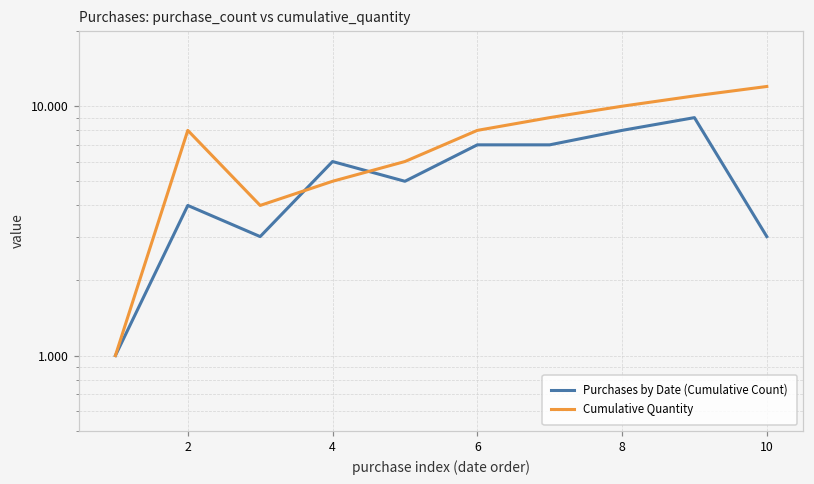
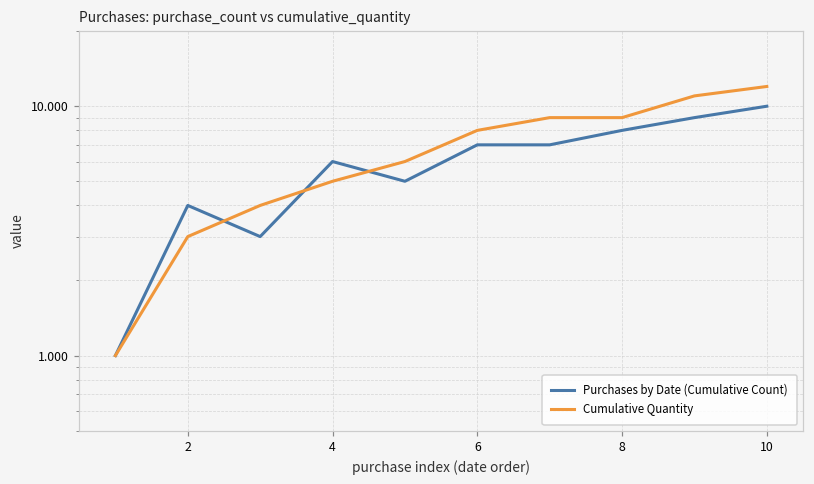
  {
    "Purchases by Date (Cumulative Count)": {
      "2": 4,
      "4": 6,
      "6": 7,
      "8": 8,
-     "10": 3
+     "10": 10
    },
    "Cumulative Quantity": {
-     "2": 8,
+     "2": 3,
      "4": 5,
      "6": 8,
-     "8": 10,
+     "8": 9,
      "10": 12
    }
  }
